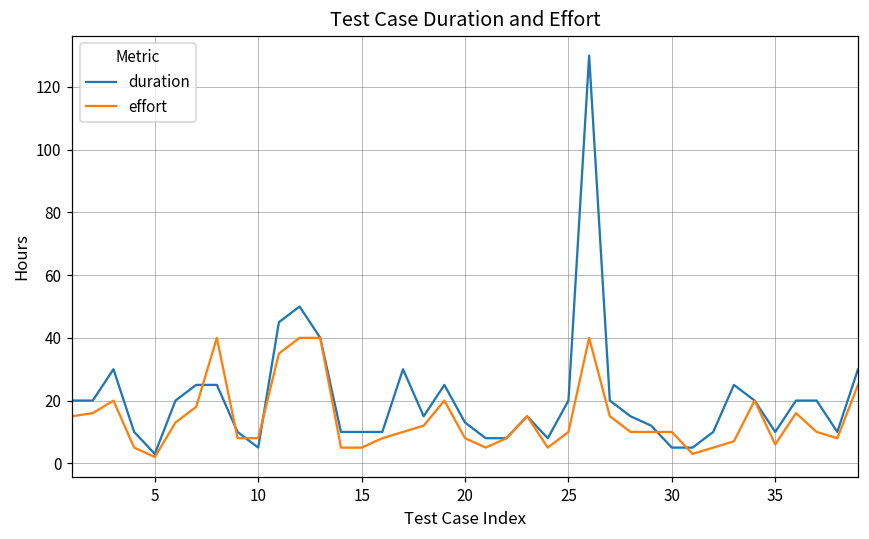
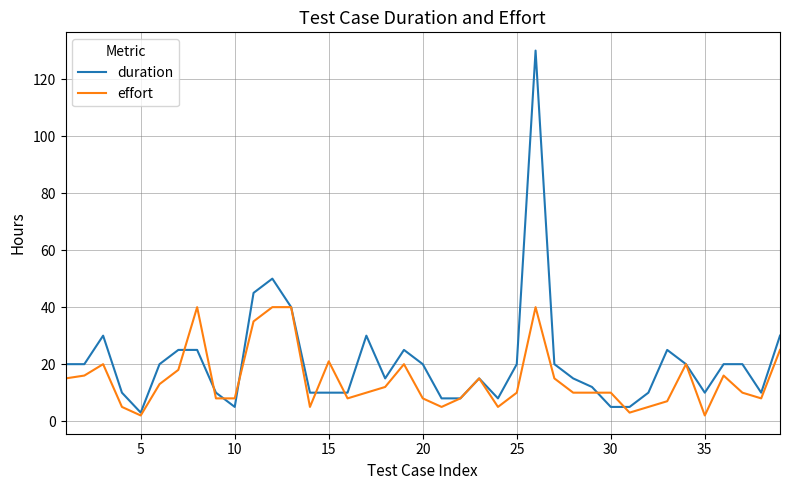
  {
    "duration": {
      "5": 3,
      "10": 5,
      "15": 10,
-     "20": 13,
+     "20": 20,
      "25": 20,
      "30": 5,
      "35": 10
    },
    "effort": {
      "5": 2,
      "10": 8,
-     "15": 5,
+     "15": 21,
      "20": 8,
      "25": 10,
      "30": 10,
-     "35": 6
+     "35": 2
    }
  }
